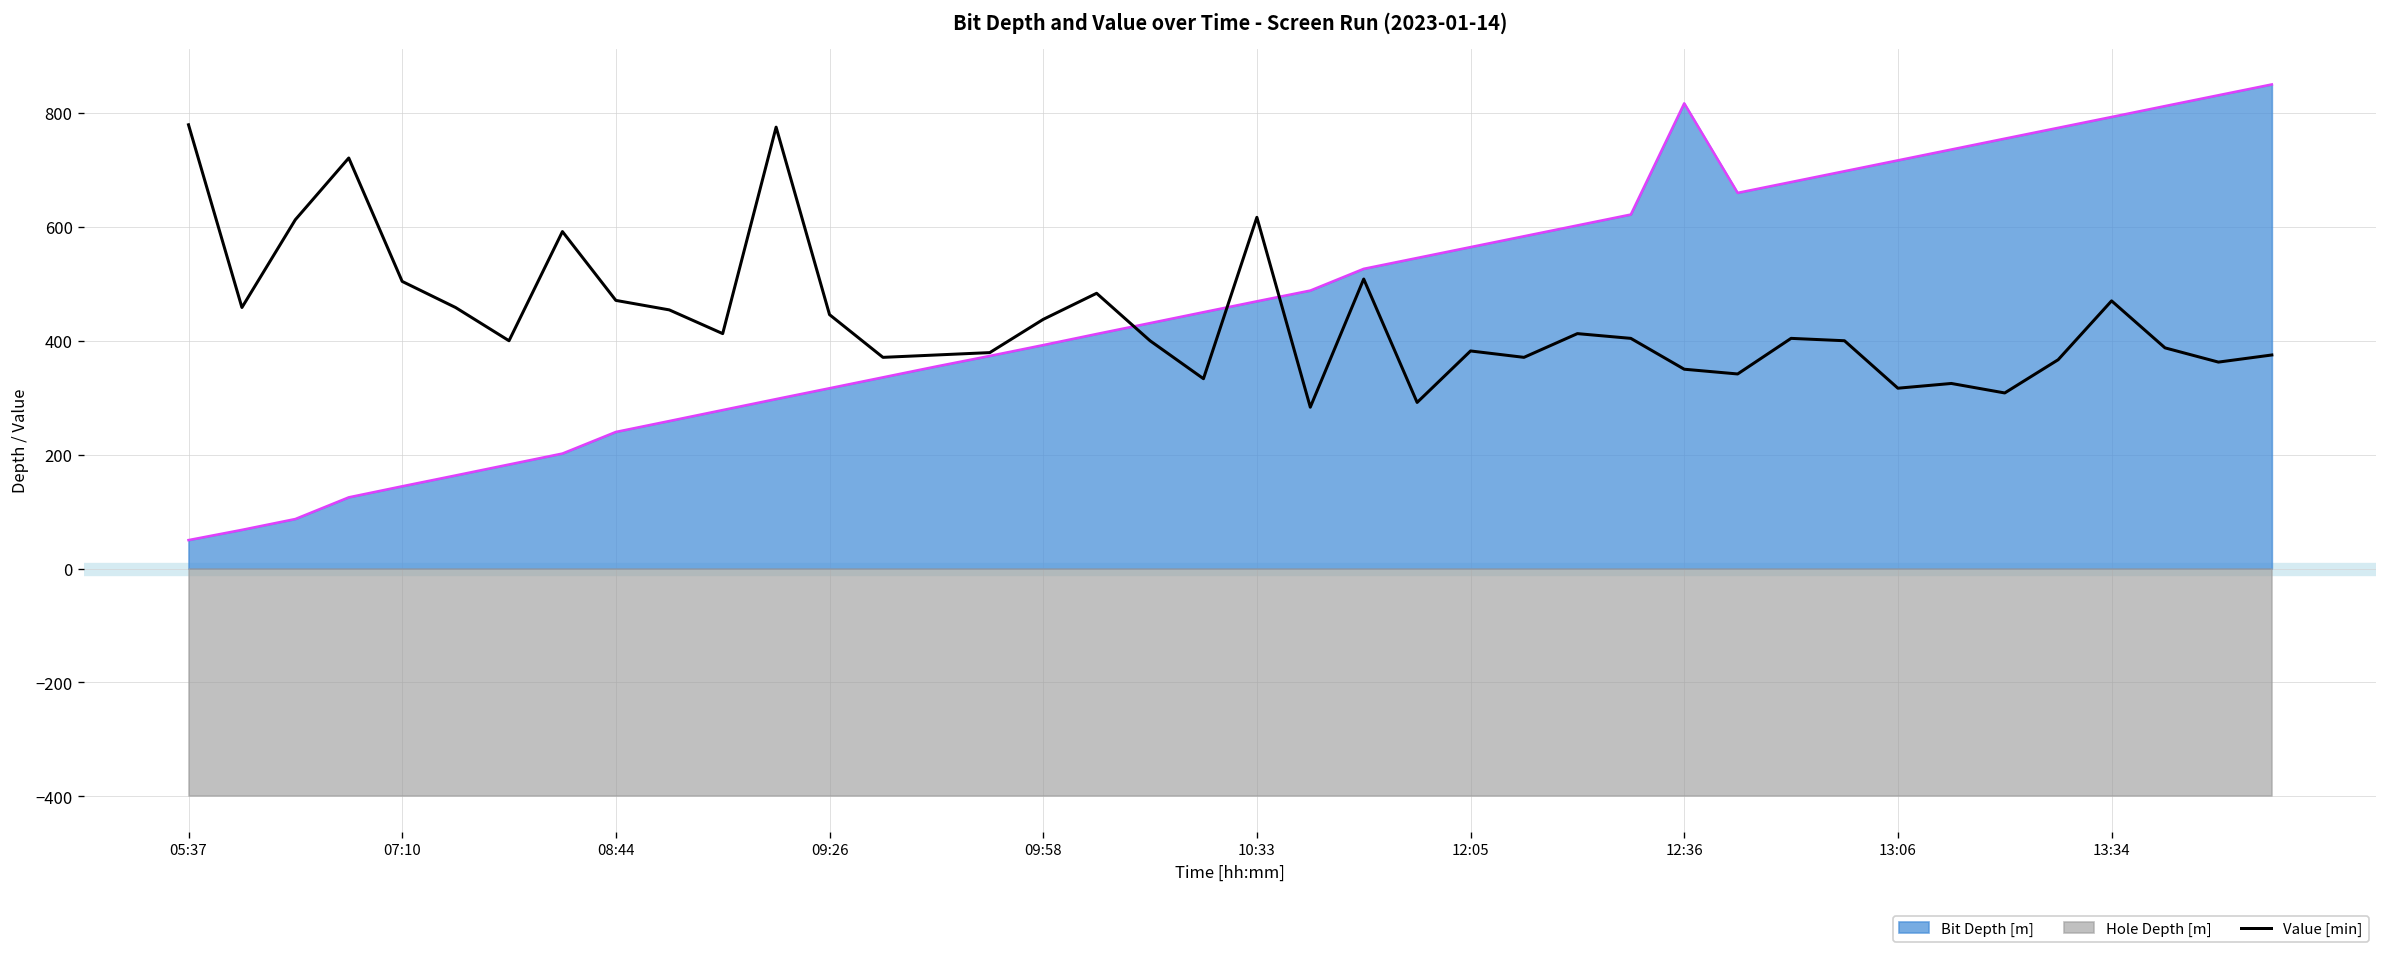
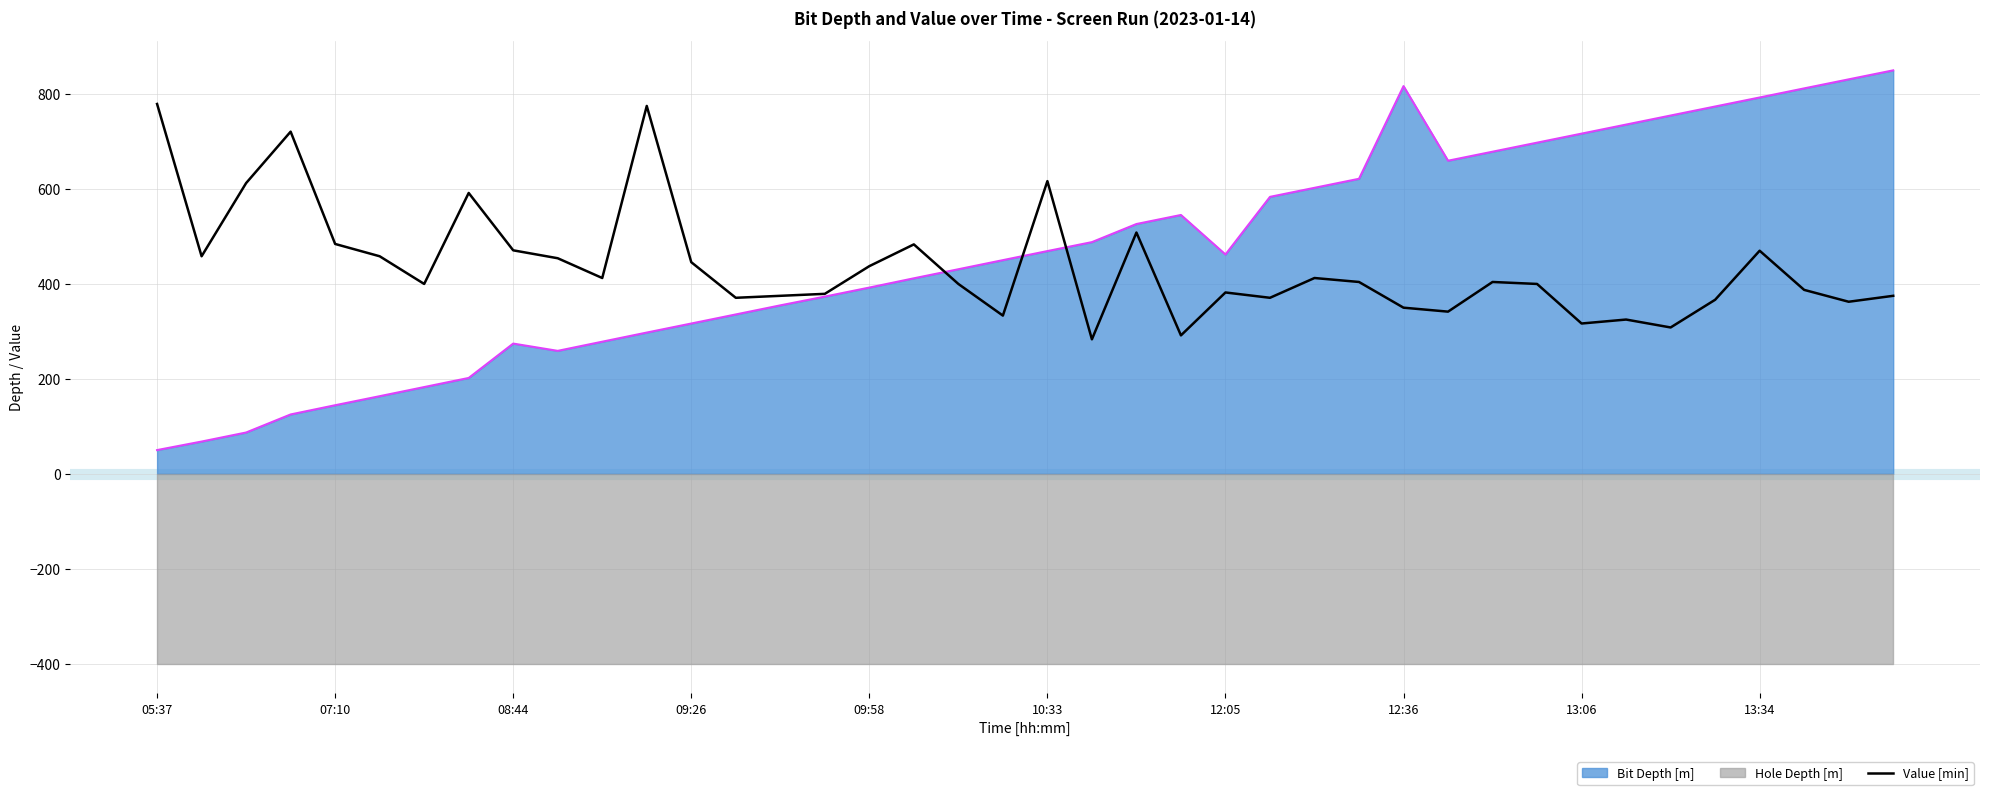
  {
    "Bit Depth [m]": {
      "05:37": 50,
      "07:10": 140,
-     "08:44": 240,
+     "08:44": 270,
      "09:26": 320,
      "09:58": 390,
      "10:33": 470,
-     "12:05": 560,
+     "12:05": 460,
      "12:36": 820,
      "13:06": 720,
      "13:34": 790
    },
    "Value [min]": {
      "05:37": 780,
-     "07:10": 500,
+     "07:10": 480,
      "08:44": 470,
      "09:26": 450,
      "09:58": 440,
      "10:33": 620,
      "12:05": 380,
      "12:36": 350,
      "13:06": 320,
      "13:34": 470
    },
    "Hole Depth [m]": {
      "05:37": 0,
      "07:10": 0,
      "08:44": 0,
      "09:26": 0,
      "09:58": 0,
      "10:33": 0,
      "12:05": 0,
      "12:36": 0,
      "13:06": 0,
      "13:34": 0
    }
  }
